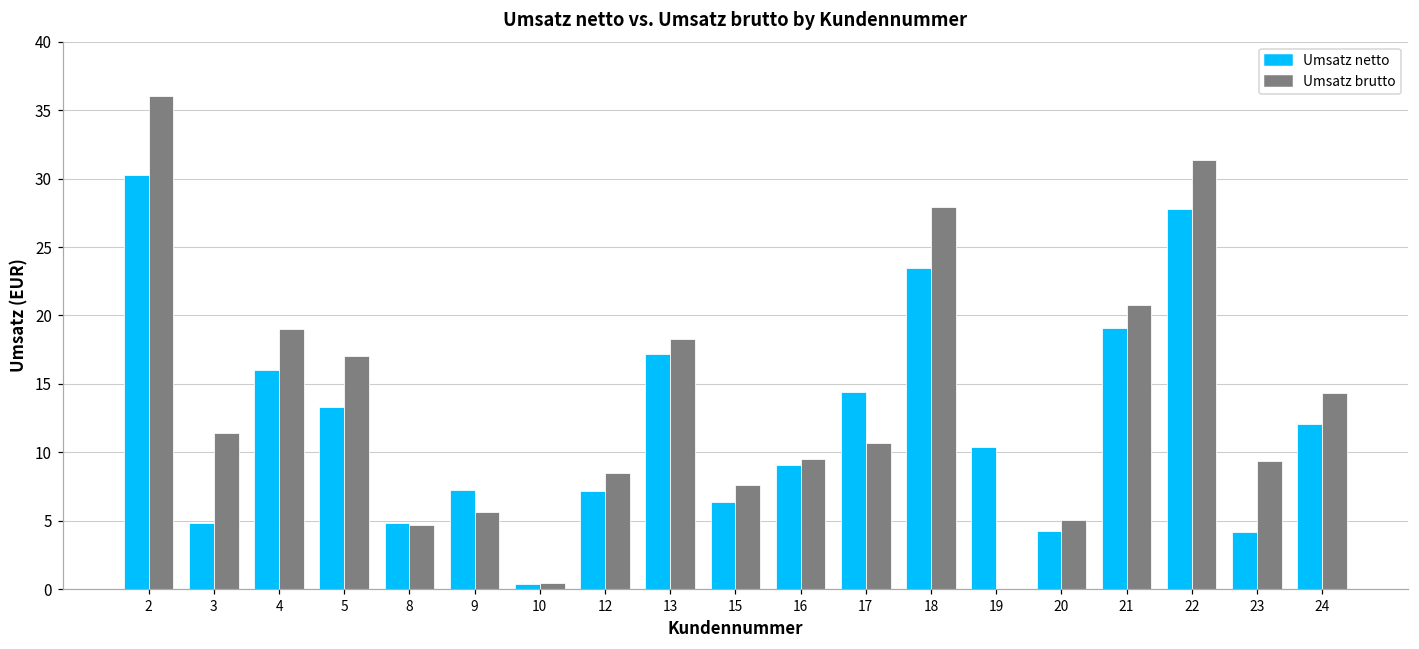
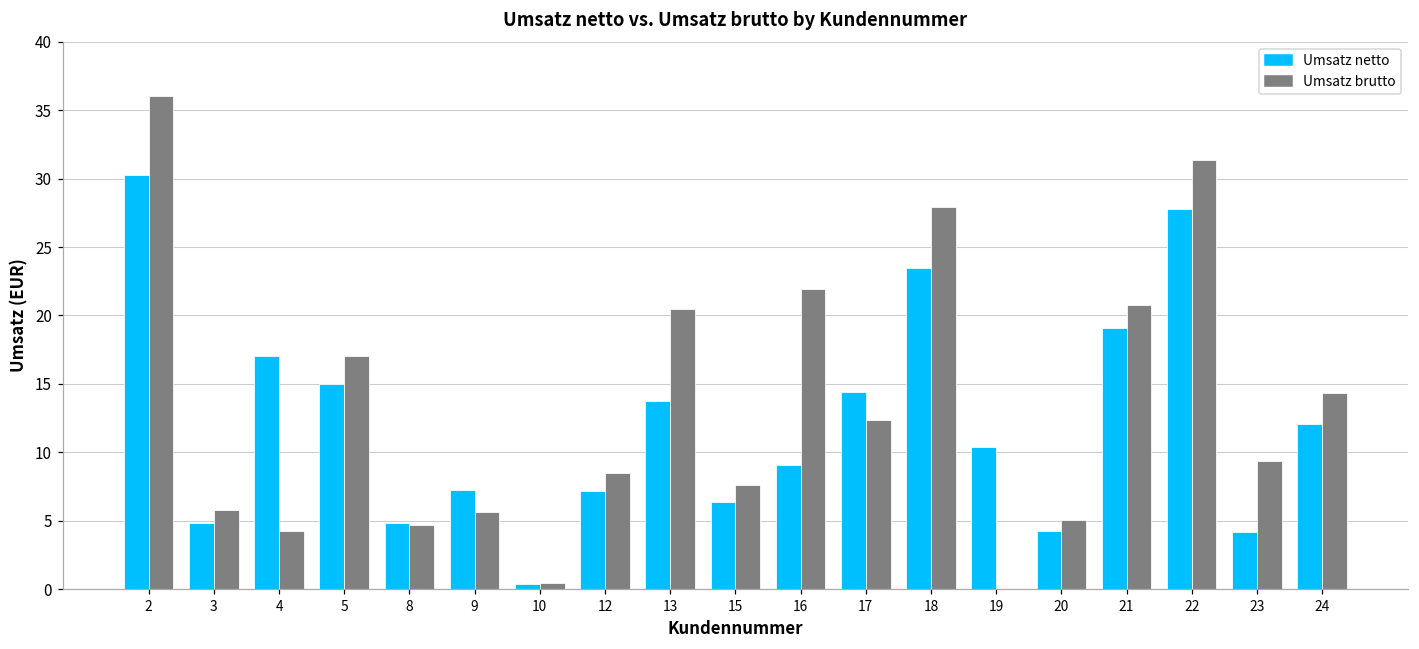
  {
    "Umsatz netto": {
      "2": 30.3,
      "3": 4.8,
-     "4": 16.0,
-     "5": 13.3,
+     "4": 17.1,
+     "5": 15.0,
      "8": 4.9,
      "9": 7.3,
      "10": 0.4,
      "12": 7.2,
-     "13": 17.2,
+     "13": 13.7,
      "15": 6.4,
      "16": 9.1,
      "17": 14.4,
      "18": 23.5,
      "19": 10.4,
      "20": 4.2,
      "21": 19.1,
      "22": 27.8,
      "23": 4.2,
      "24": 12.1
    },
    "Umsatz brutto": {
      "2": 36.0,
-     "3": 11.4,
-     "4": 19.0,
+     "3": 5.8,
+     "4": 4.2,
      "5": 17.1,
      "8": 4.7,
      "9": 5.6,
      "10": 0.4,
      "12": 8.5,
-     "13": 18.3,
+     "13": 20.5,
      "15": 7.6,
-     "16": 9.5,
-     "17": 10.7,
+     "16": 21.9,
+     "17": 12.3,
      "18": 28.0,
      "19": 0.0,
      "20": 5.0,
      "21": 20.7,
      "22": 31.4,
      "23": 9.4,
      "24": 14.4
    }
  }
